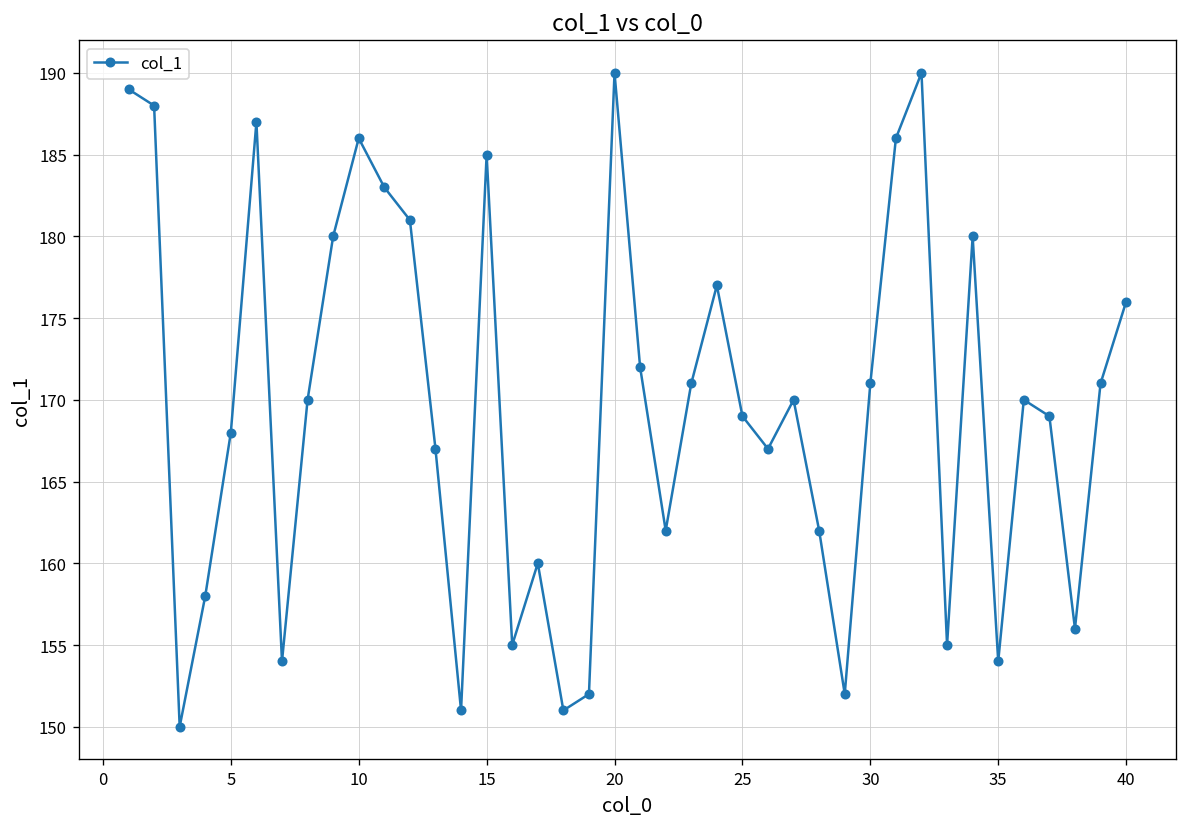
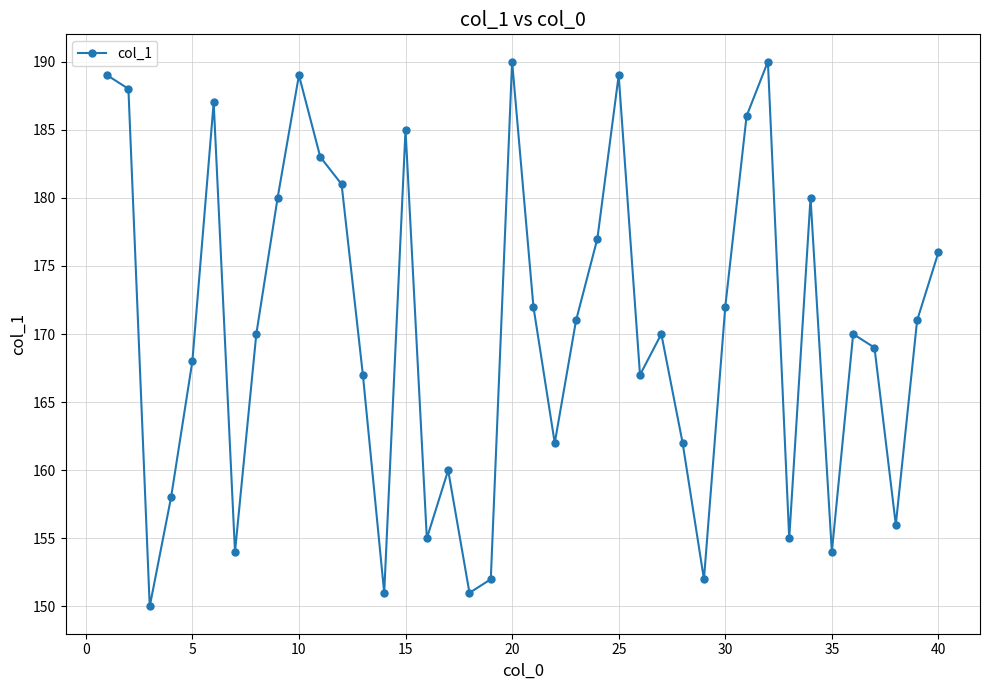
  {
    "5": 168,
-   "10": 186,
+   "10": 189,
    "15": 185,
    "20": 190,
-   "25": 169,
-   "30": 171,
+   "25": 189,
+   "30": 172,
    "35": 154,
    "40": 176
  }
